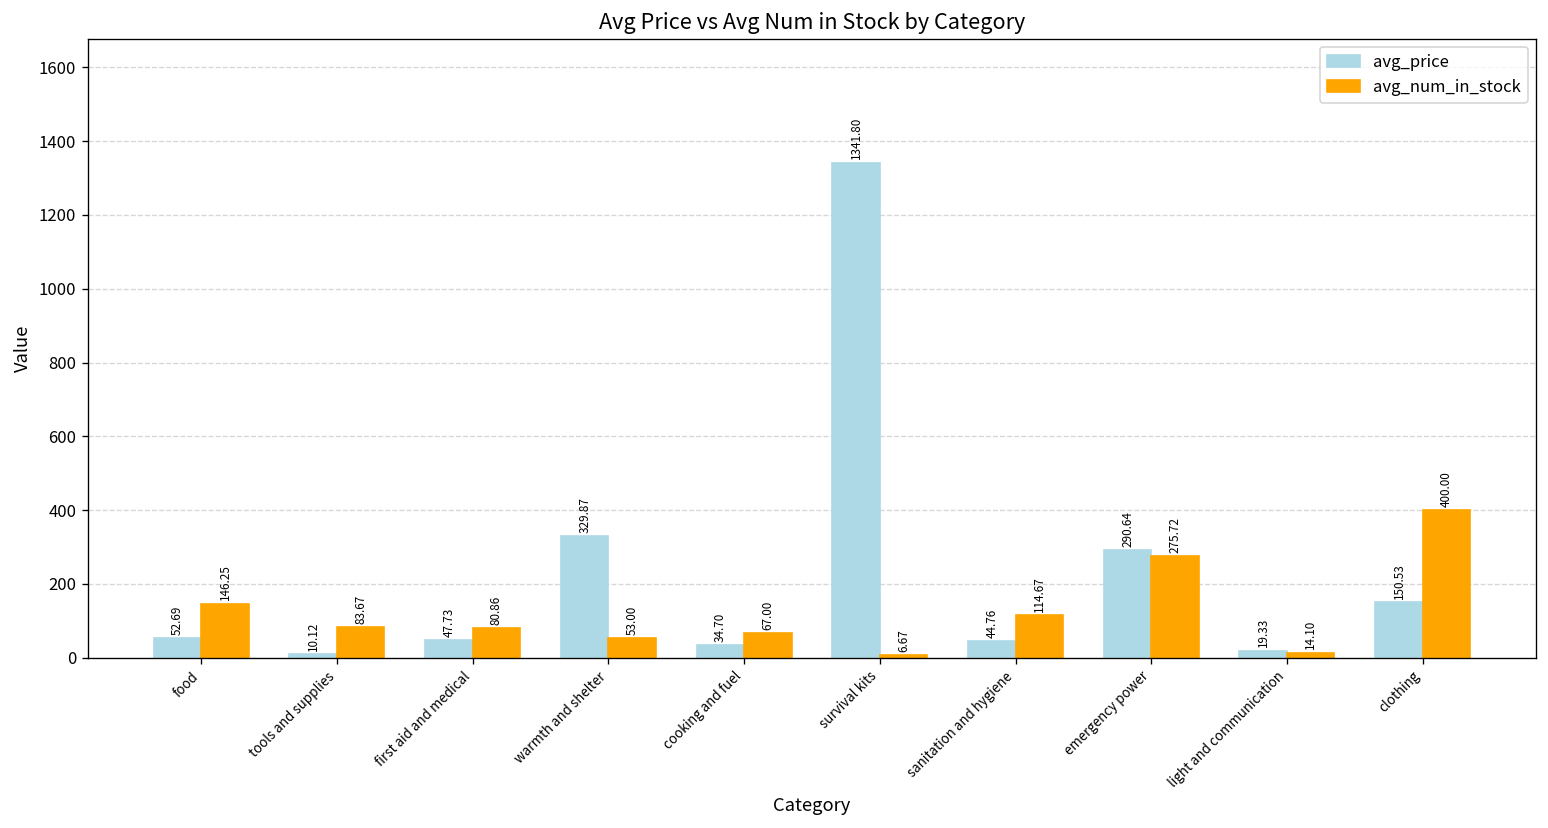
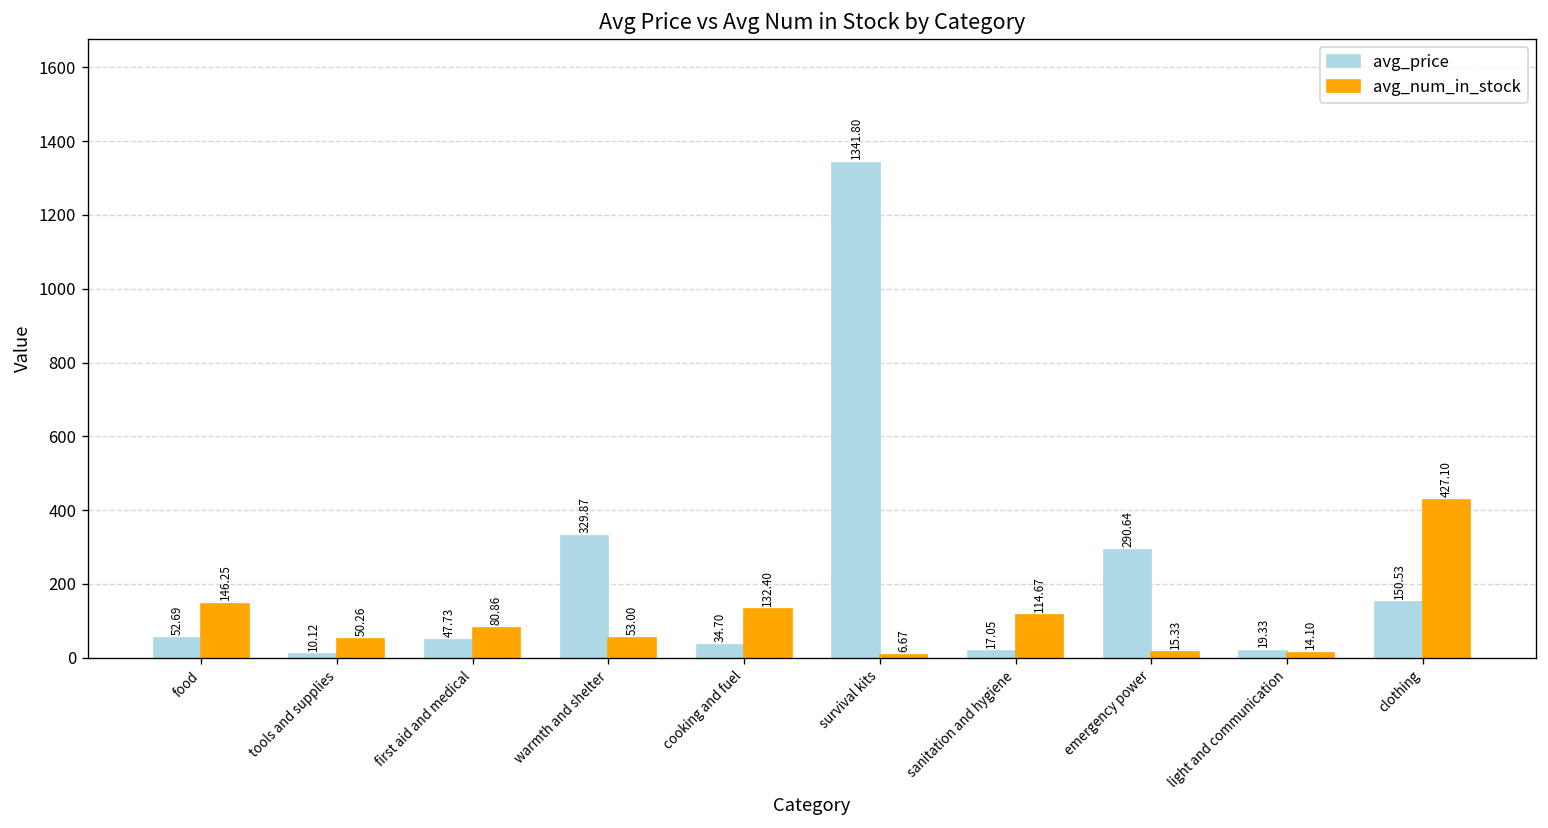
  {
    "avg_price": {
      "food": 52.69,
      "tools and supplies": 10.12,
      "first aid and medical": 47.73,
      "warmth and shelter": 329.87,
      "cooking and fuel": 34.70,
      "survival kits": 1341.80,
-     "sanitation and hygiene": 44.76,
+     "sanitation and hygiene": 17.05,
      "emergency power": 290.64,
      "light and communication": 19.33,
      "clothing": 150.53
    },
    "avg_num_in_stock": {
      "food": 146.25,
-     "tools and supplies": 83.67,
+     "tools and supplies": 50.26,
      "first aid and medical": 80.86,
      "warmth and shelter": 53.00,
-     "cooking and fuel": 67.00,
+     "cooking and fuel": 132.40,
      "survival kits": 6.67,
      "sanitation and hygiene": 114.67,
-     "emergency power": 275.72,
+     "emergency power": 15.33,
      "light and communication": 14.10,
-     "clothing": 400.00
+     "clothing": 427.10
    }
  }
